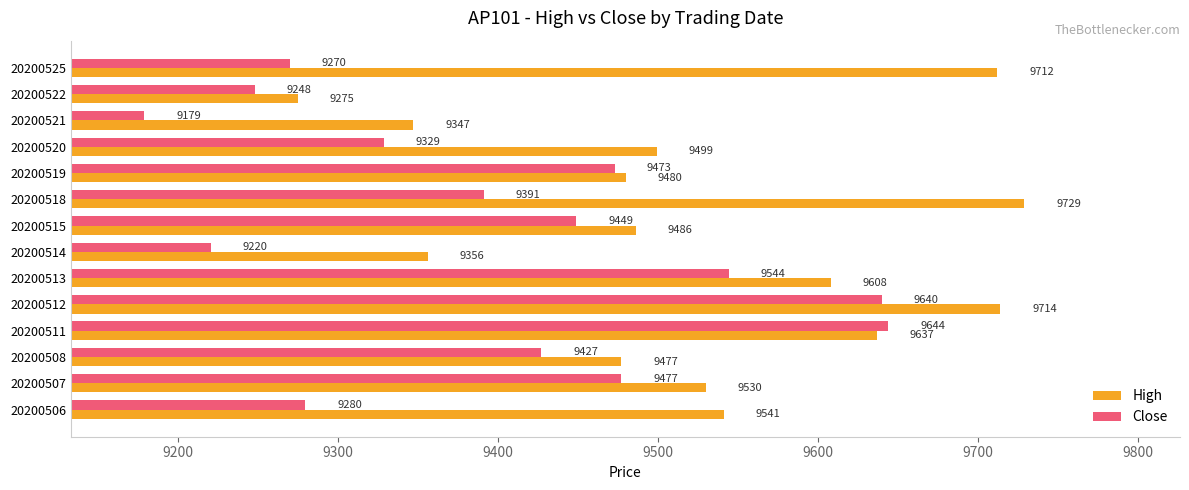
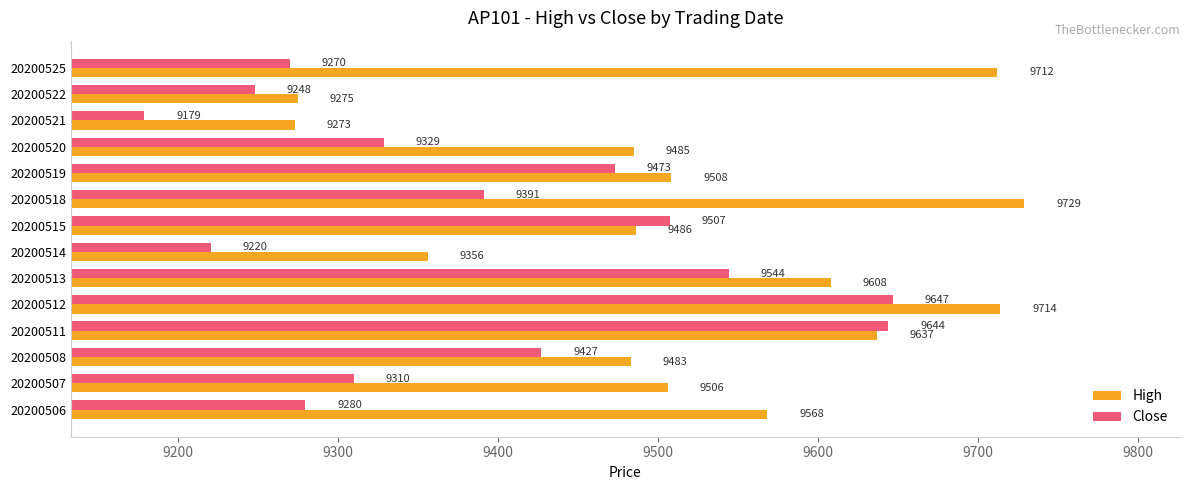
  {
    "High": {
-     "20200521": 9347,
-     "20200520": 9499,
-     "20200519": 9480,
-     "20200508": 9477,
-     "20200507": 9530,
-     "20200506": 9541
+     "20200521": 9273,
+     "20200520": 9485,
+     "20200519": 9508,
+     "20200508": 9483,
+     "20200507": 9506,
+     "20200506": 9568
    },
    "Close": {
-     "20200515": 9449,
-     "20200512": 9640,
-     "20200507": 9477
+     "20200515": 9507,
+     "20200512": 9647,
+     "20200507": 9310
    }
  }
